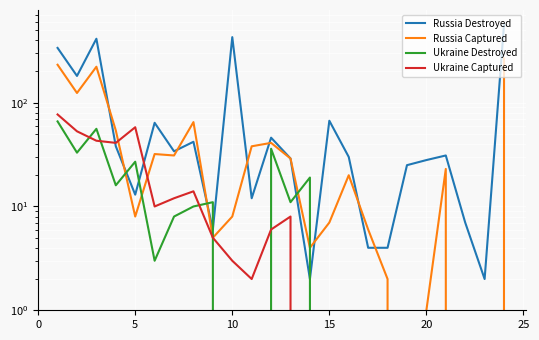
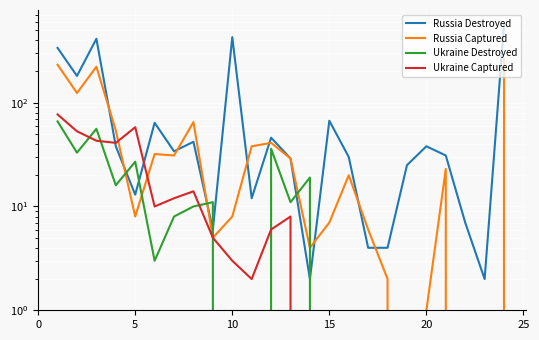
  {
    "Russia Destroyed": {
      "5": 13,
      "10": 430,
      "15": 70,
-     "20": 28
+     "20": 38
    },
    "Russia Captured": {
      "5": 8,
      "10": 8,
      "15": 7,
      "20": 1
    },
    "Ukraine Destroyed": {
      "5": 27
    },
    "Ukraine Captured": {
      "5": 60,
      "10": 3
    }
  }
